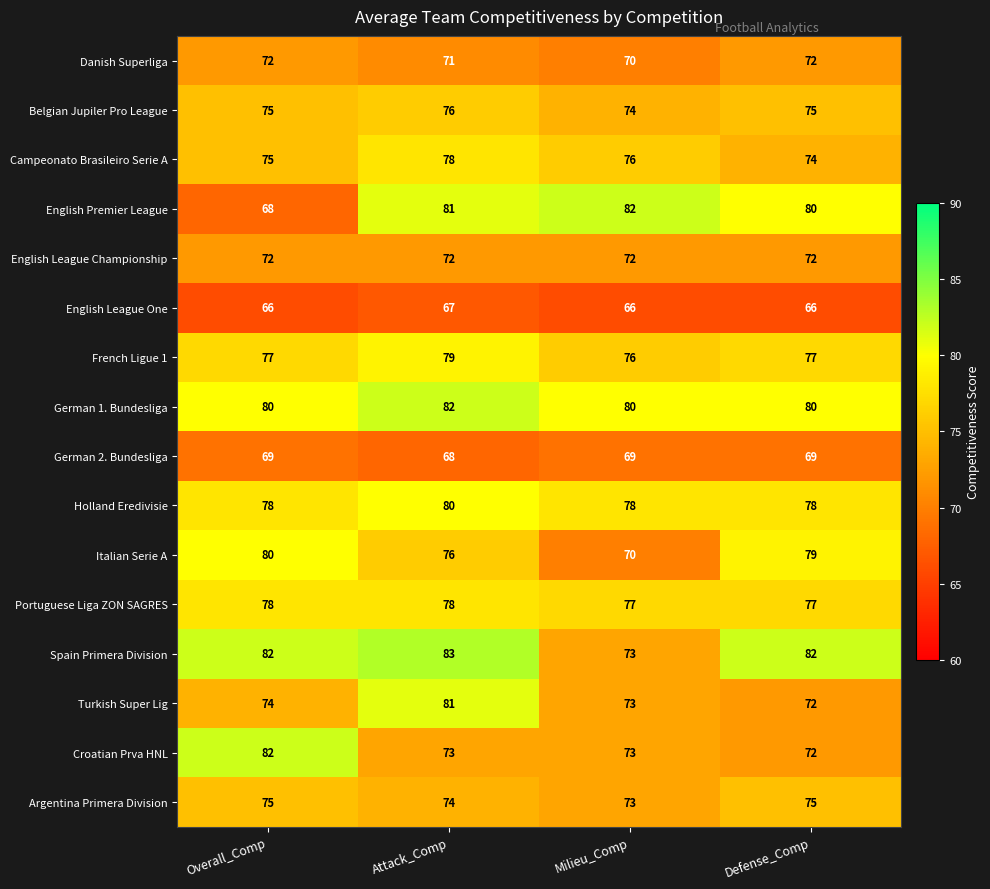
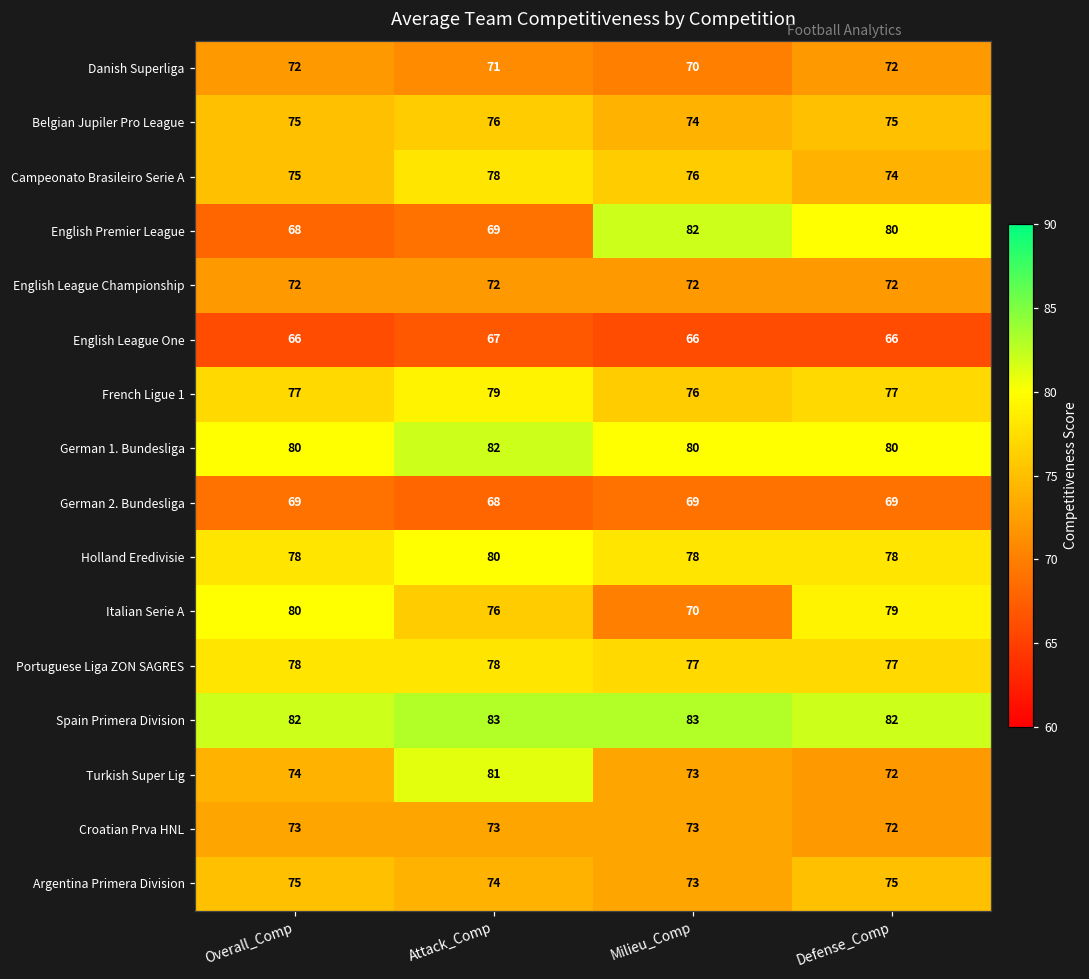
  {
    "Danish Superliga": {
      "Overall_Comp": 72,
      "Attack_Comp": 71,
      "Milieu_Comp": 70,
      "Defense_Comp": 72
    },
    "Belgian Jupiler Pro League": {
      "Overall_Comp": 75,
      "Attack_Comp": 76,
      "Milieu_Comp": 74,
      "Defense_Comp": 75
    },
    "Campeonato Brasileiro Serie A": {
      "Overall_Comp": 75,
      "Attack_Comp": 78,
      "Milieu_Comp": 76,
      "Defense_Comp": 74
    },
    "English Premier League": {
      "Overall_Comp": 68,
-     "Attack_Comp": 81,
+     "Attack_Comp": 69,
      "Milieu_Comp": 82,
      "Defense_Comp": 80
    },
    "English League Championship": {
      "Overall_Comp": 72,
      "Attack_Comp": 72,
      "Milieu_Comp": 72,
      "Defense_Comp": 72
    },
    "English League One": {
      "Overall_Comp": 66,
      "Attack_Comp": 67,
      "Milieu_Comp": 66,
      "Defense_Comp": 66
    },
    "French Ligue 1": {
      "Overall_Comp": 77,
      "Attack_Comp": 79,
      "Milieu_Comp": 76,
      "Defense_Comp": 77
    },
    "German 1. Bundesliga": {
      "Overall_Comp": 80,
      "Attack_Comp": 82,
      "Milieu_Comp": 80,
      "Defense_Comp": 80
    },
    "German 2. Bundesliga": {
      "Overall_Comp": 69,
      "Attack_Comp": 68,
      "Milieu_Comp": 69,
      "Defense_Comp": 69
    },
    "Holland Eredivisie": {
      "Overall_Comp": 78,
      "Attack_Comp": 80,
      "Milieu_Comp": 78,
      "Defense_Comp": 78
    },
    "Italian Serie A": {
      "Overall_Comp": 80,
      "Attack_Comp": 76,
      "Milieu_Comp": 70,
      "Defense_Comp": 79
    },
    "Portuguese Liga ZON SAGRES": {
      "Overall_Comp": 78,
      "Attack_Comp": 78,
      "Milieu_Comp": 77,
      "Defense_Comp": 77
    },
    "Spain Primera Division": {
      "Overall_Comp": 82,
      "Attack_Comp": 83,
-     "Milieu_Comp": 73,
+     "Milieu_Comp": 83,
      "Defense_Comp": 82
    },
    "Turkish Super Lig": {
      "Overall_Comp": 74,
      "Attack_Comp": 81,
      "Milieu_Comp": 73,
      "Defense_Comp": 72
    },
    "Croatian Prva HNL": {
-     "Overall_Comp": 82,
+     "Overall_Comp": 73,
      "Attack_Comp": 73,
      "Milieu_Comp": 73,
      "Defense_Comp": 72
    },
    "Argentina Primera Division": {
      "Overall_Comp": 75,
      "Attack_Comp": 74,
      "Milieu_Comp": 73,
      "Defense_Comp": 75
    }
  }
